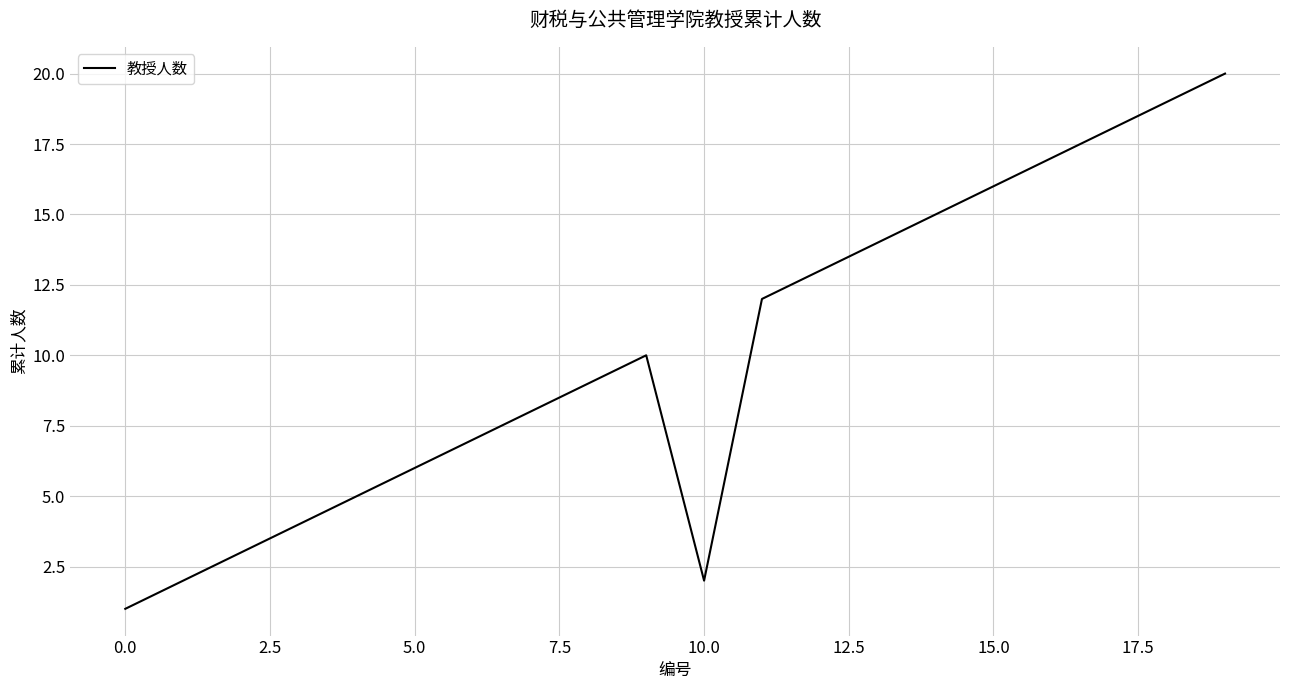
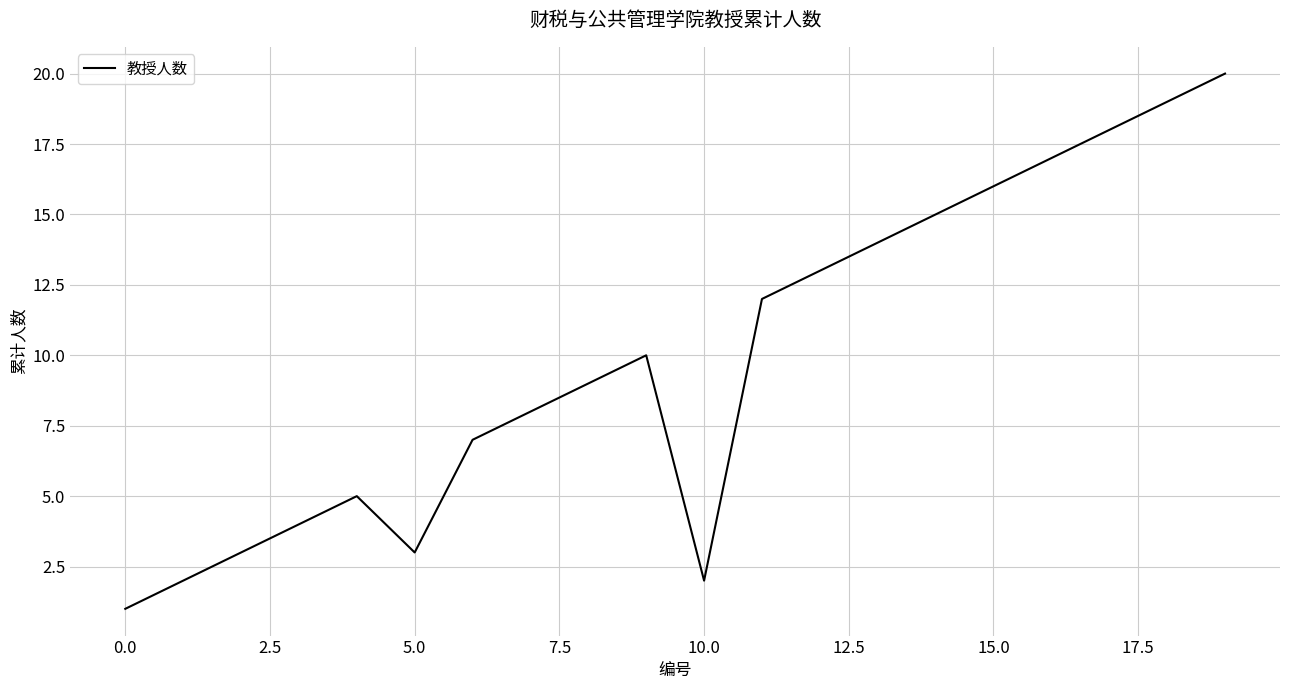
  {
    "0.0": 1,
-   "5.0": 6,
+   "5.0": 3,
    "10.0": 2,
    "15.0": 16
  }
